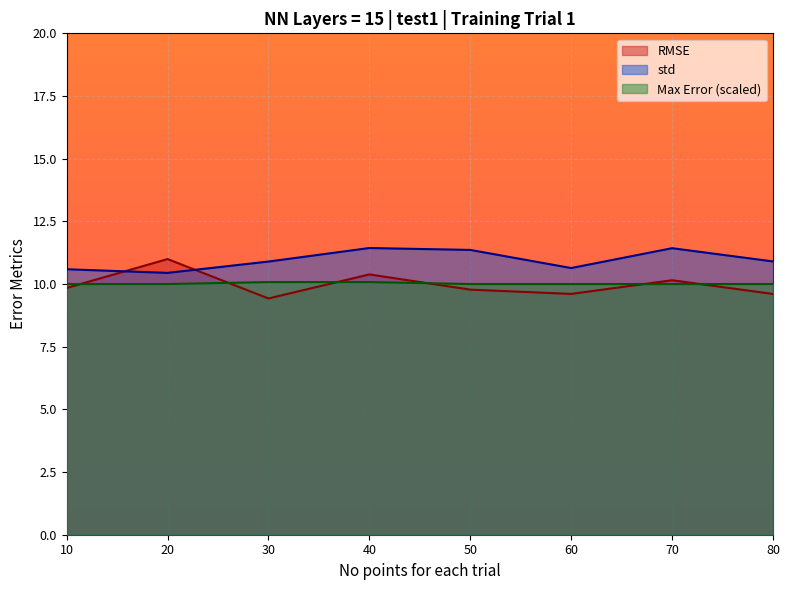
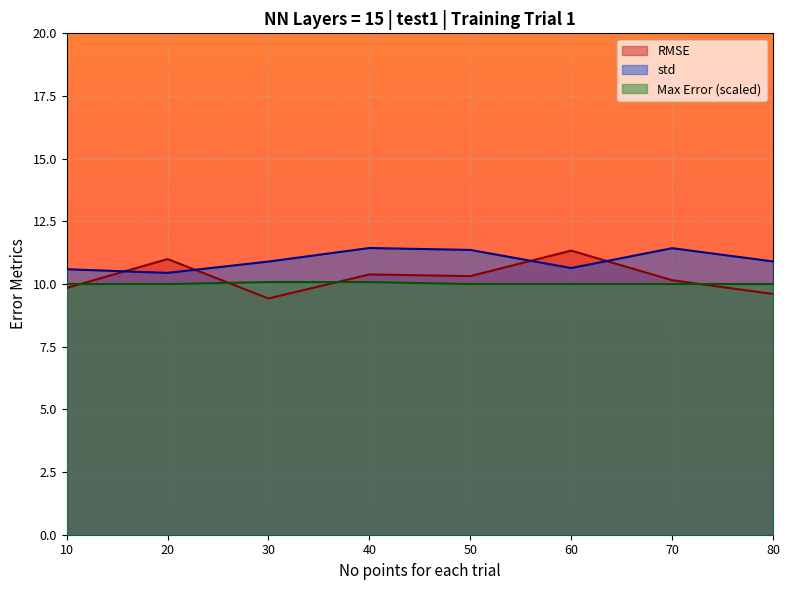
  {
    "RMSE": {
      "10": 9.8,
      "20": 11.0,
      "30": 9.4,
      "40": 10.4,
-     "50": 9.8,
-     "60": 9.6,
+     "50": 10.3,
+     "60": 11.3,
      "70": 10.2,
      "80": 9.6
    },
    "std": {
      "10": 10.6,
      "20": 10.4,
      "30": 10.9,
      "40": 11.4,
      "50": 11.4,
      "60": 10.6,
      "70": 11.4,
      "80": 10.9
    },
    "Max Error (scaled)": {
      "10": 10.0,
      "20": 10.0,
      "30": 10.1,
      "40": 10.1,
      "50": 10.0,
      "60": 10.0,
      "70": 10.0,
      "80": 10.0
    }
  }
